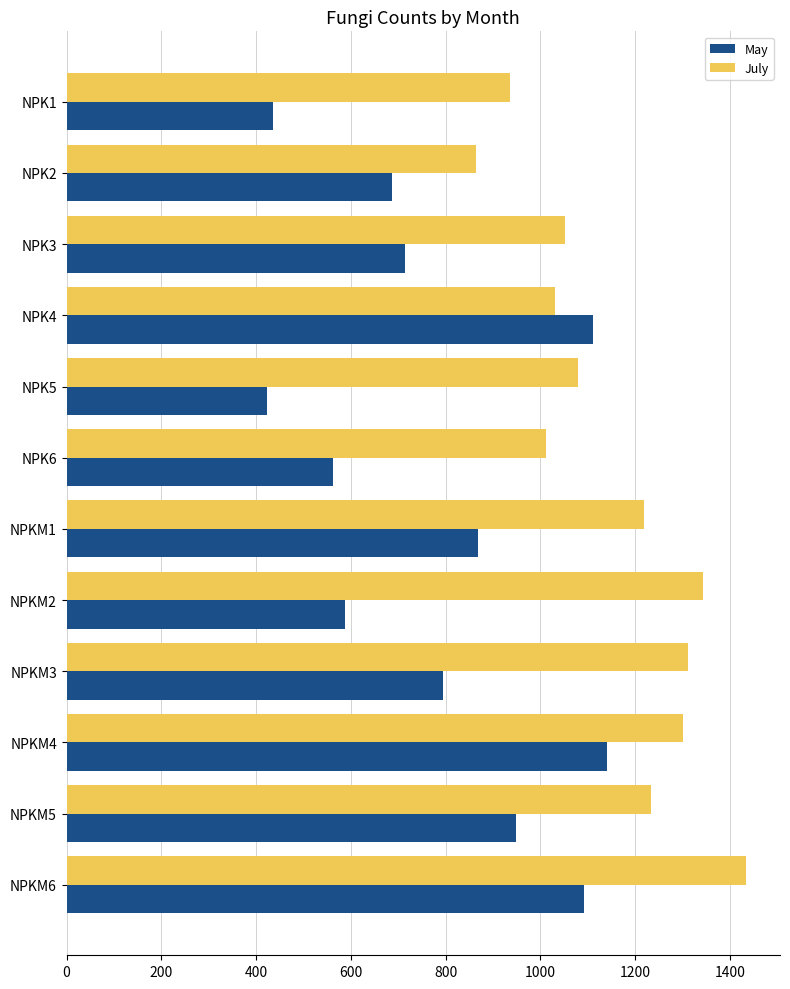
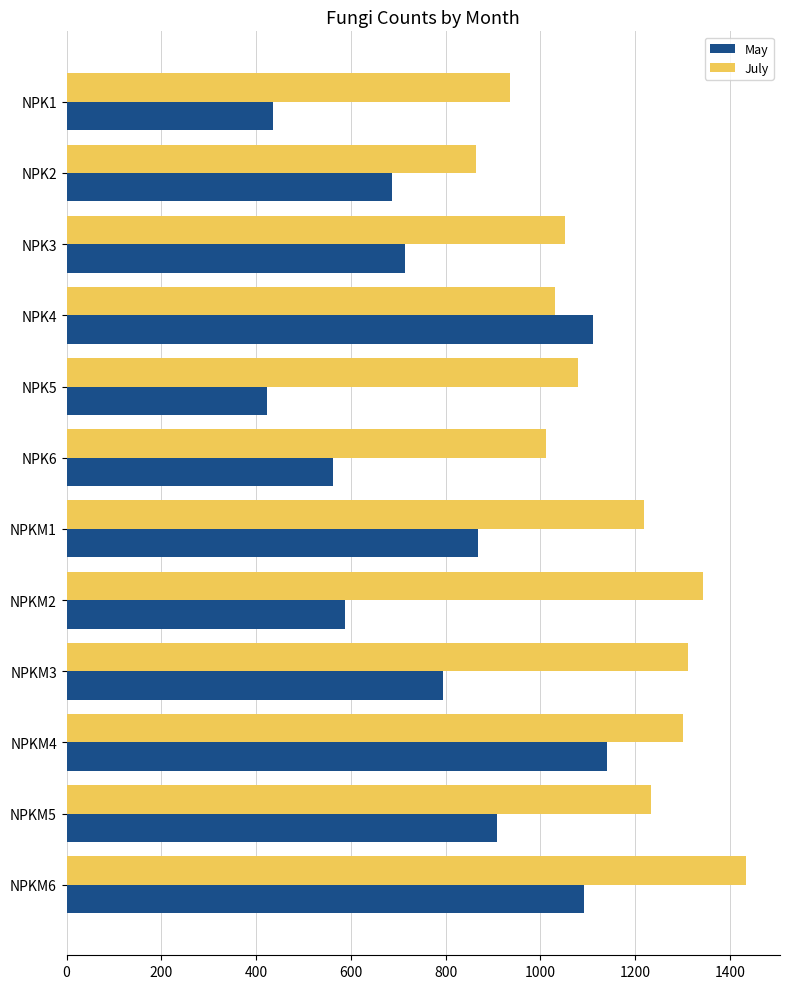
  {
    "May": {
      "NPK1": 440,
      "NPK2": 690,
      "NPK3": 710,
      "NPK4": 1110,
      "NPK5": 420,
      "NPK6": 560,
      "NPKM1": 870,
      "NPKM2": 590,
      "NPKM3": 800,
      "NPKM4": 1140,
-     "NPKM5": 950,
+     "NPKM5": 910,
      "NPKM6": 1090
    },
    "July": {
      "NPK1": 940,
      "NPK2": 860,
      "NPK3": 1050,
      "NPK4": 1030,
      "NPK5": 1080,
      "NPK6": 1010,
      "NPKM1": 1220,
      "NPKM2": 1340,
      "NPKM3": 1310,
      "NPKM4": 1300,
      "NPKM5": 1230,
      "NPKM6": 1430
    }
  }
